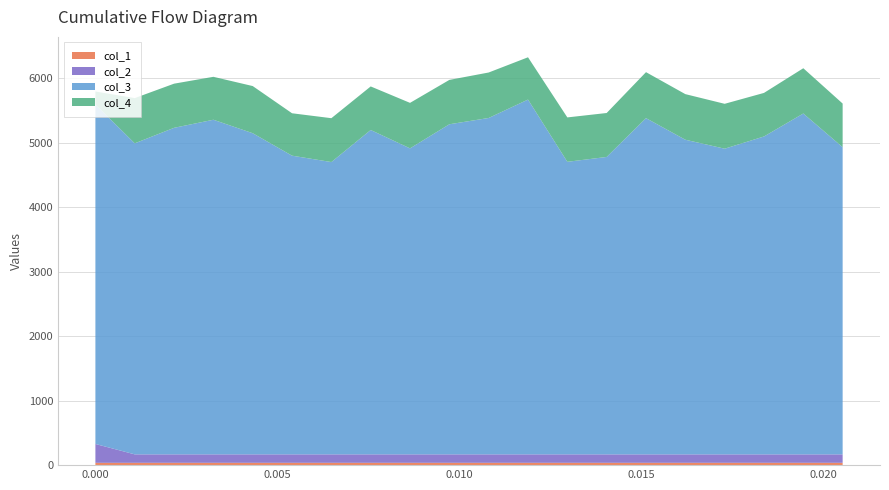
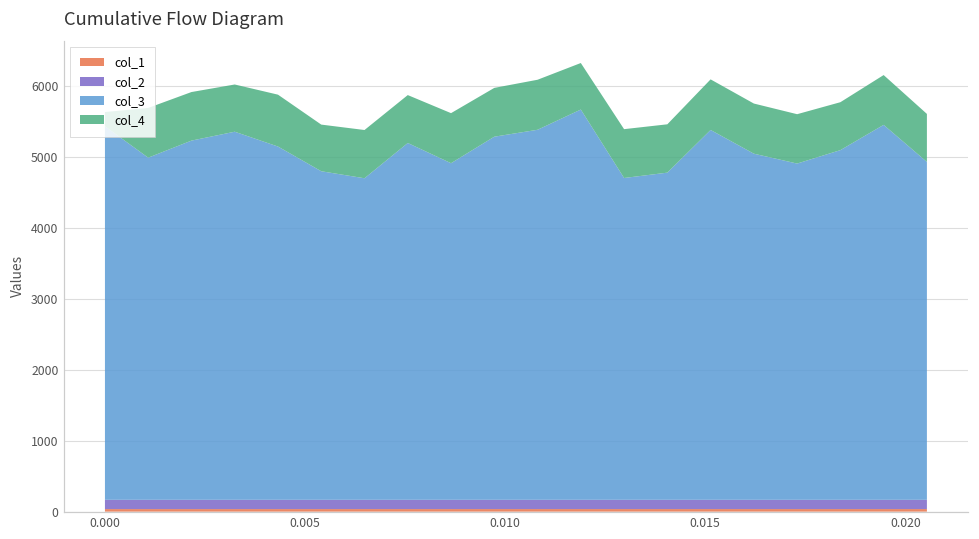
  {
    "col_2": {
-     "0.000": 300
+     "0.000": 100
    }
  }
